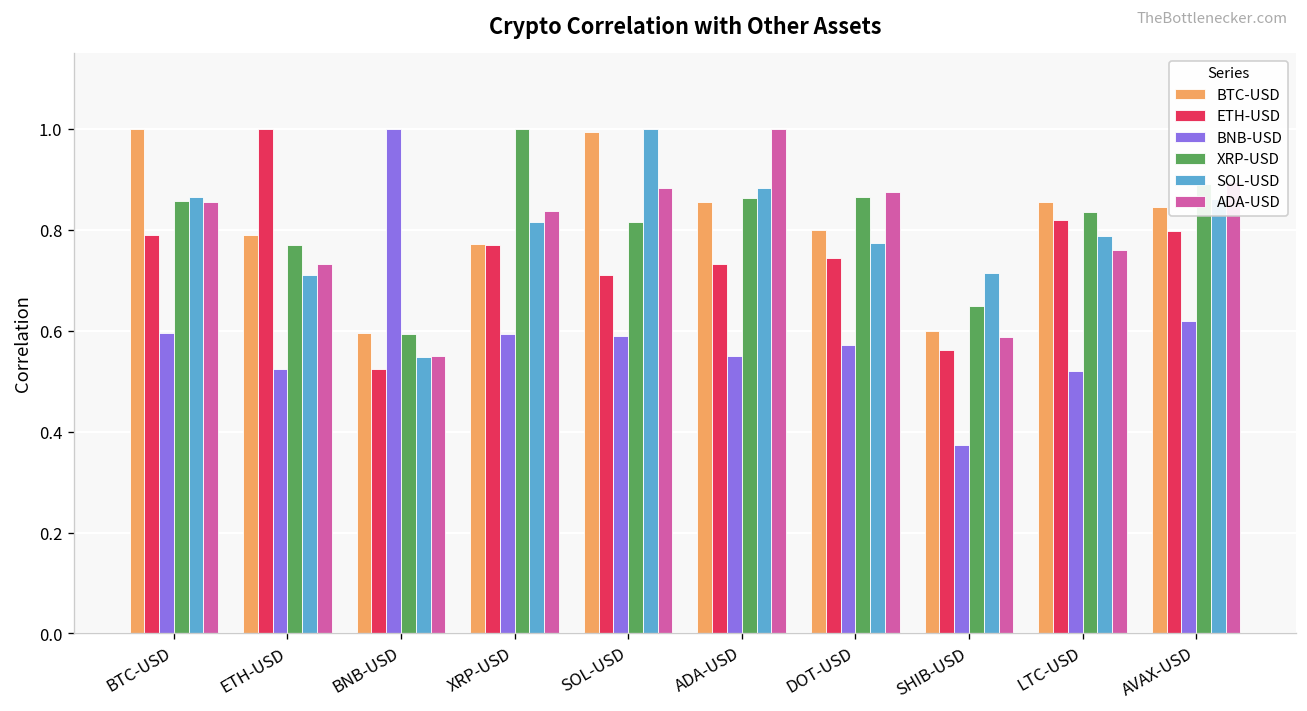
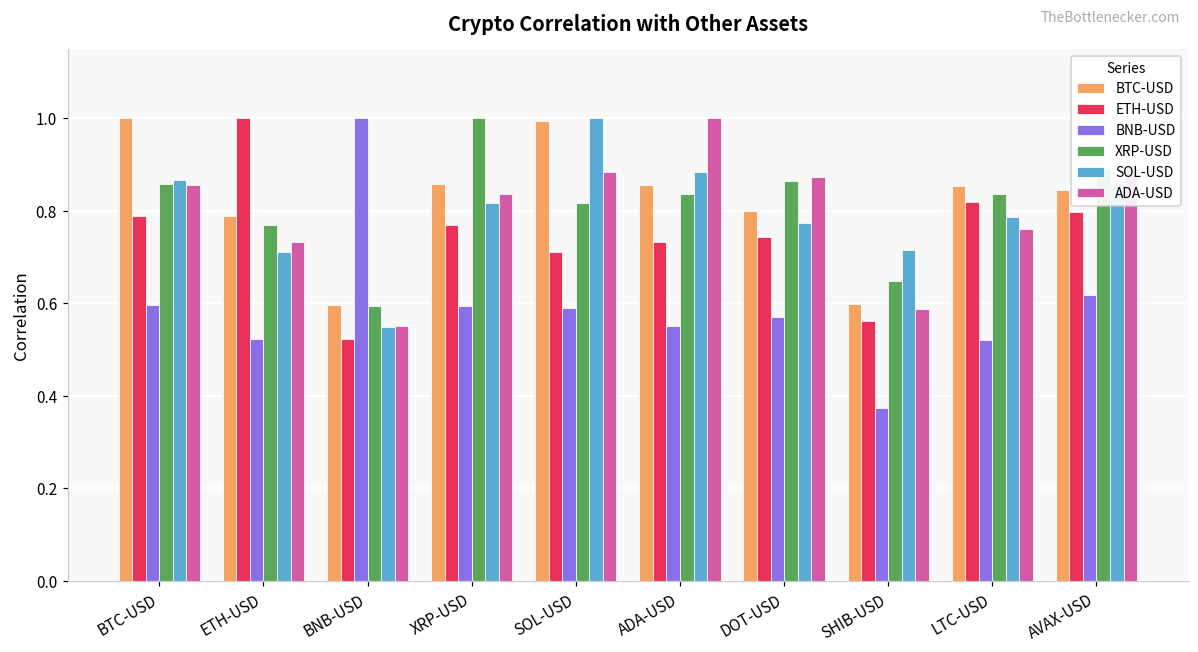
  {
    "BTC-USD": {
      "BTC-USD": 1.00,
      "ETH-USD": 0.79,
      "BNB-USD": 0.60,
-     "XRP-USD": 0.77,
+     "XRP-USD": 0.86,
      "SOL-USD": 0.99,
      "ADA-USD": 0.85,
      "DOT-USD": 0.80,
      "SHIB-USD": 0.60,
      "LTC-USD": 0.85,
      "AVAX-USD": 0.85
    },
    "ETH-USD": {
      "BTC-USD": 0.79,
      "ETH-USD": 1.00,
      "BNB-USD": 0.52,
      "XRP-USD": 0.77,
      "SOL-USD": 0.71,
      "ADA-USD": 0.73,
      "DOT-USD": 0.74,
      "SHIB-USD": 0.56,
      "LTC-USD": 0.82,
      "AVAX-USD": 0.80
    },
    "BNB-USD": {
      "BTC-USD": 0.60,
      "ETH-USD": 0.52,
      "BNB-USD": 1.00,
      "XRP-USD": 0.59,
      "SOL-USD": 0.59,
      "ADA-USD": 0.55,
      "DOT-USD": 0.57,
      "SHIB-USD": 0.37,
      "LTC-USD": 0.52,
      "AVAX-USD": 0.62
    },
    "XRP-USD": {
      "BTC-USD": 0.86,
      "ETH-USD": 0.77,
      "BNB-USD": 0.59,
      "XRP-USD": 1.00,
      "SOL-USD": 0.82,
-     "ADA-USD": 0.86,
+     "ADA-USD": 0.84,
      "DOT-USD": 0.86,
      "SHIB-USD": 0.65,
      "LTC-USD": 0.84
    },
    "SOL-USD": {
      "BTC-USD": 0.87,
      "ETH-USD": 0.71,
      "BNB-USD": 0.55,
      "XRP-USD": 0.82,
      "SOL-USD": 1.00,
      "ADA-USD": 0.88,
      "DOT-USD": 0.77,
      "SHIB-USD": 0.72,
      "LTC-USD": 0.79
    },
    "ADA-USD": {
      "BTC-USD": 0.85,
      "ETH-USD": 0.73,
      "BNB-USD": 0.55,
      "XRP-USD": 0.84,
      "SOL-USD": 0.88,
      "ADA-USD": 1.00,
      "DOT-USD": 0.87,
      "SHIB-USD": 0.59,
      "LTC-USD": 0.76
    }
  }
